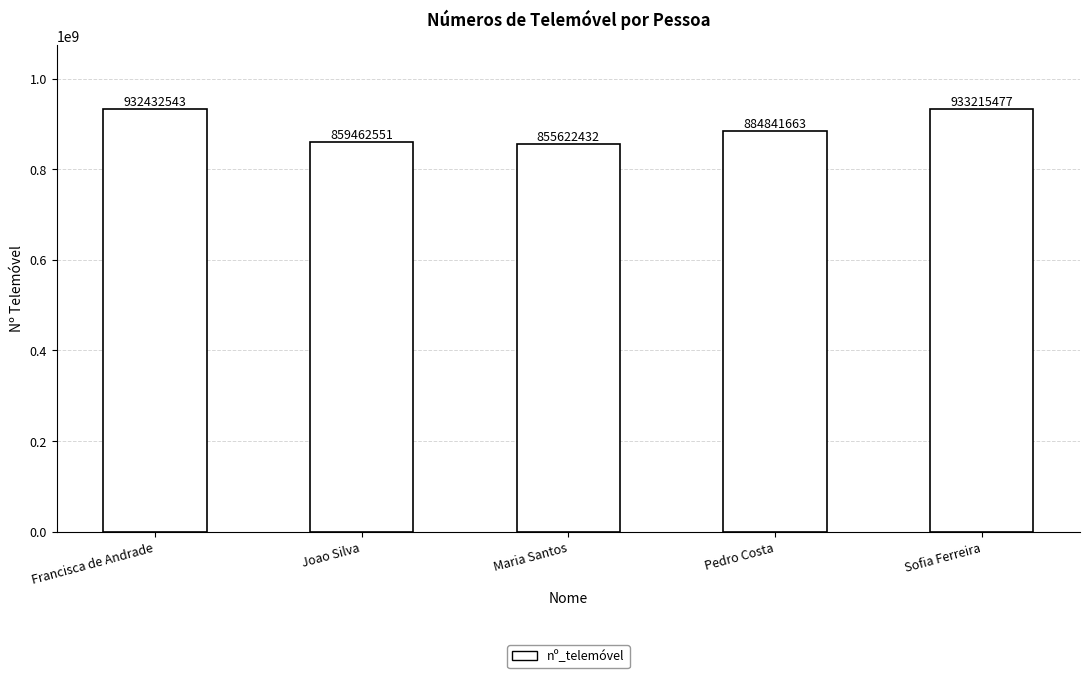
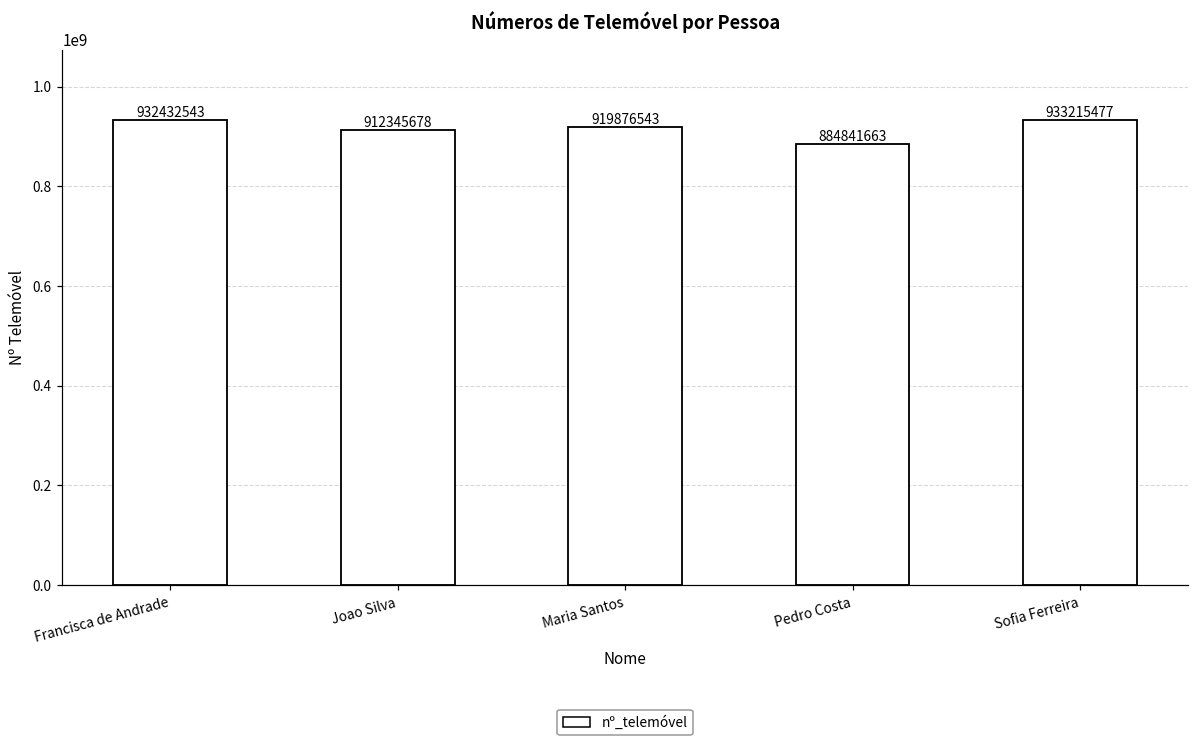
  {
    "Francisca de Andrade": 932432543,
-   "Joao Silva": 859462551,
-   "Maria Santos": 855622432,
+   "Joao Silva": 912345678,
+   "Maria Santos": 919876543,
    "Pedro Costa": 884841663,
    "Sofia Ferreira": 933215477
  }
